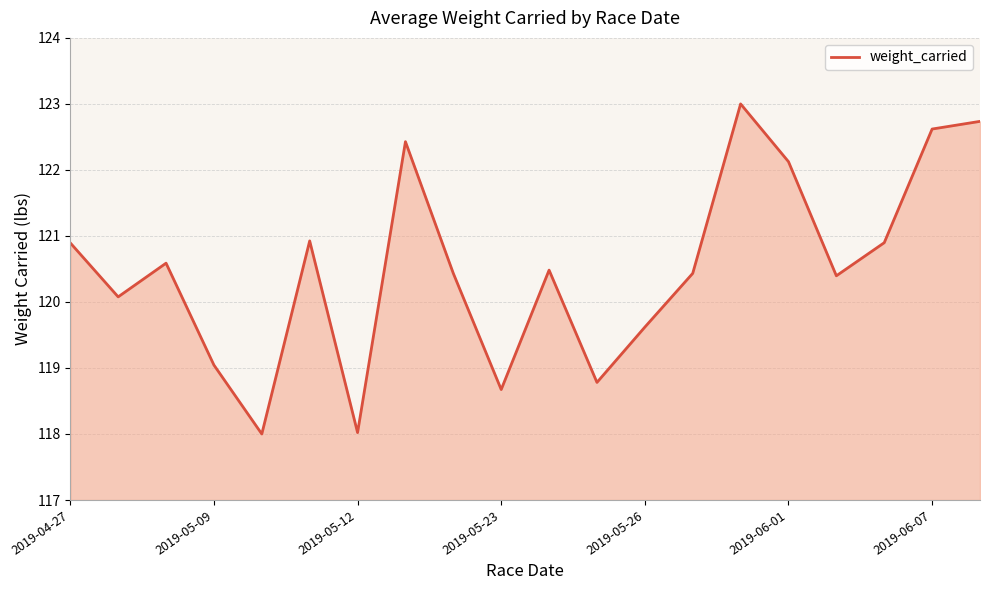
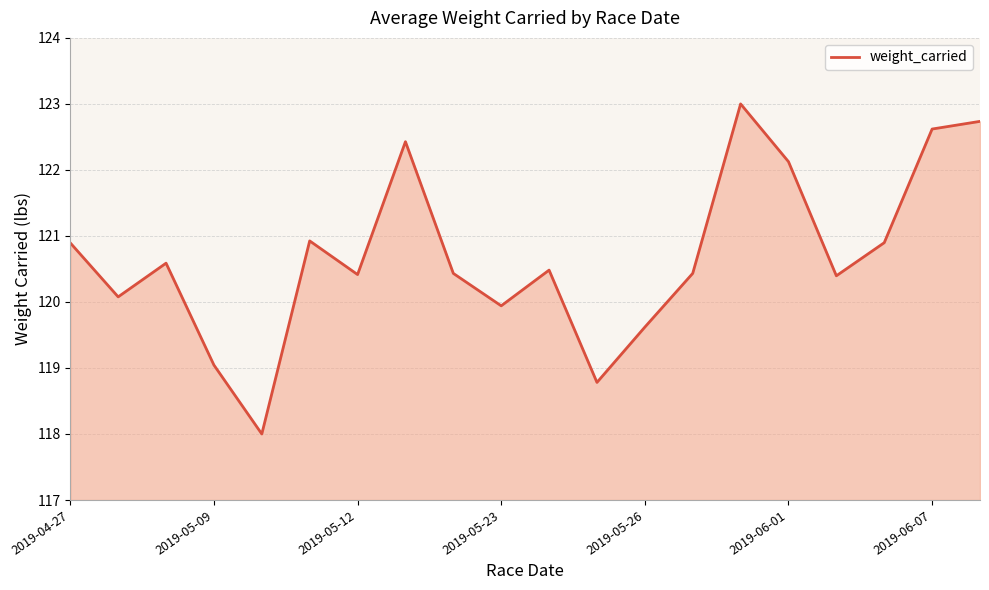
  {
    "2019-04-27": 120.9,
    "2019-05-09": 119.0,
-   "2019-05-12": 118.0,
-   "2019-05-23": 118.7,
+   "2019-05-12": 120.4,
+   "2019-05-23": 119.9,
    "2019-05-26": 119.6,
    "2019-06-01": 122.1,
    "2019-06-07": 122.6
  }
